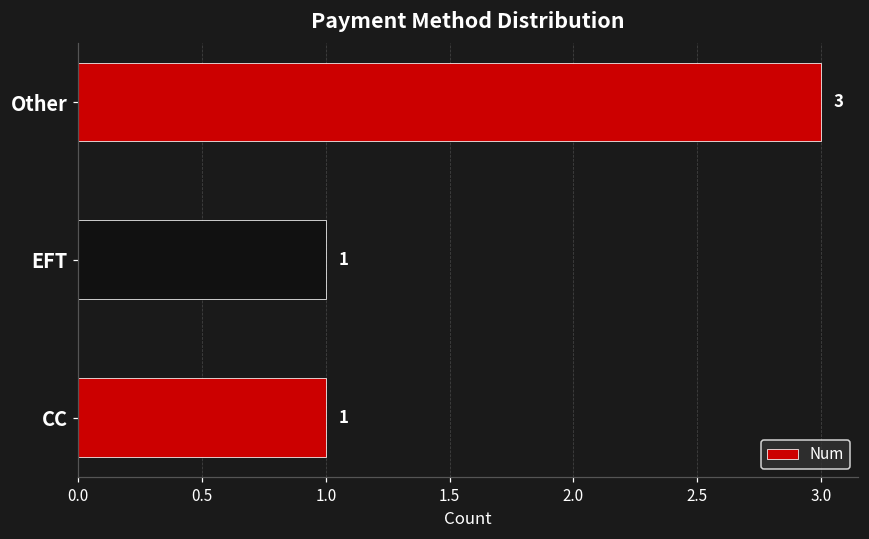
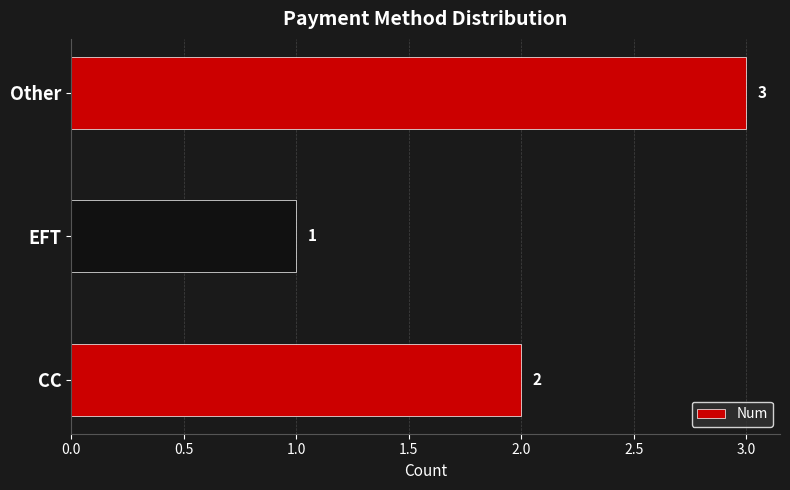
  {
    "Other": 3,
    "EFT": 1,
-   "CC": 1
+   "CC": 2
  }
